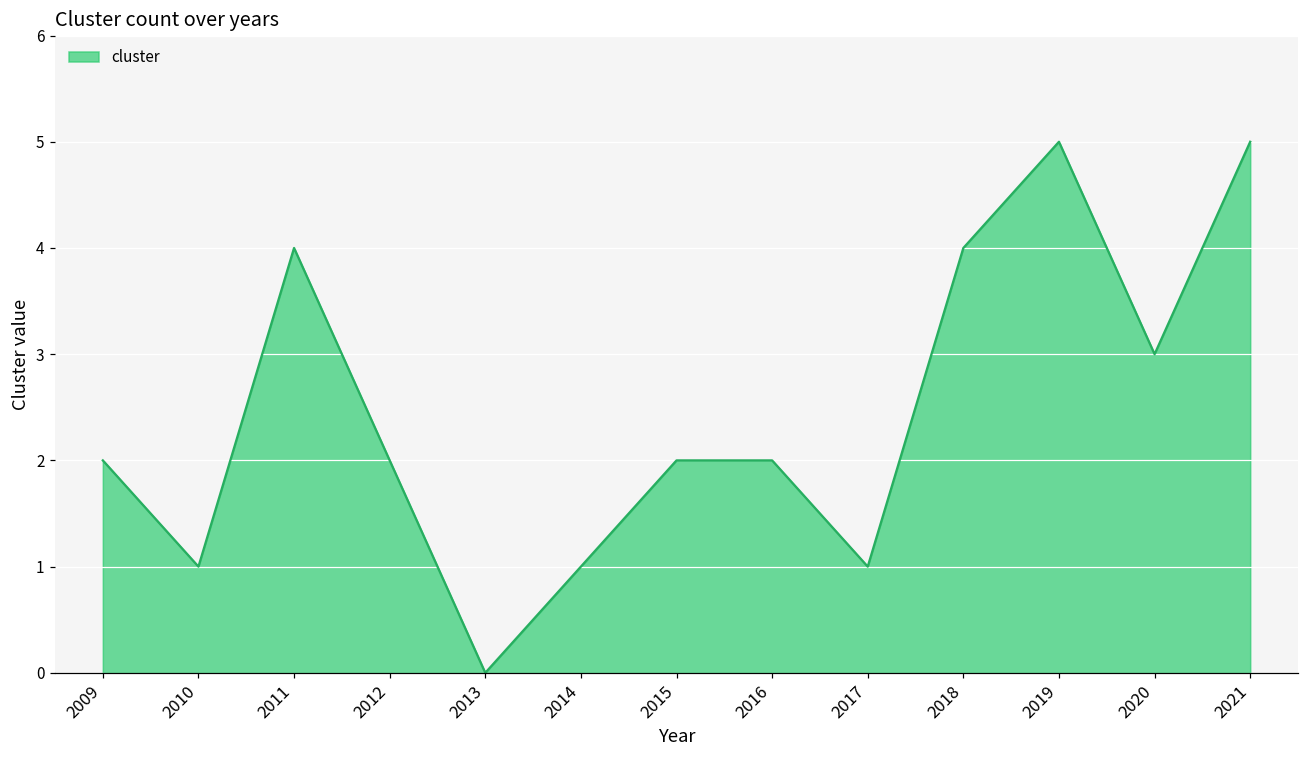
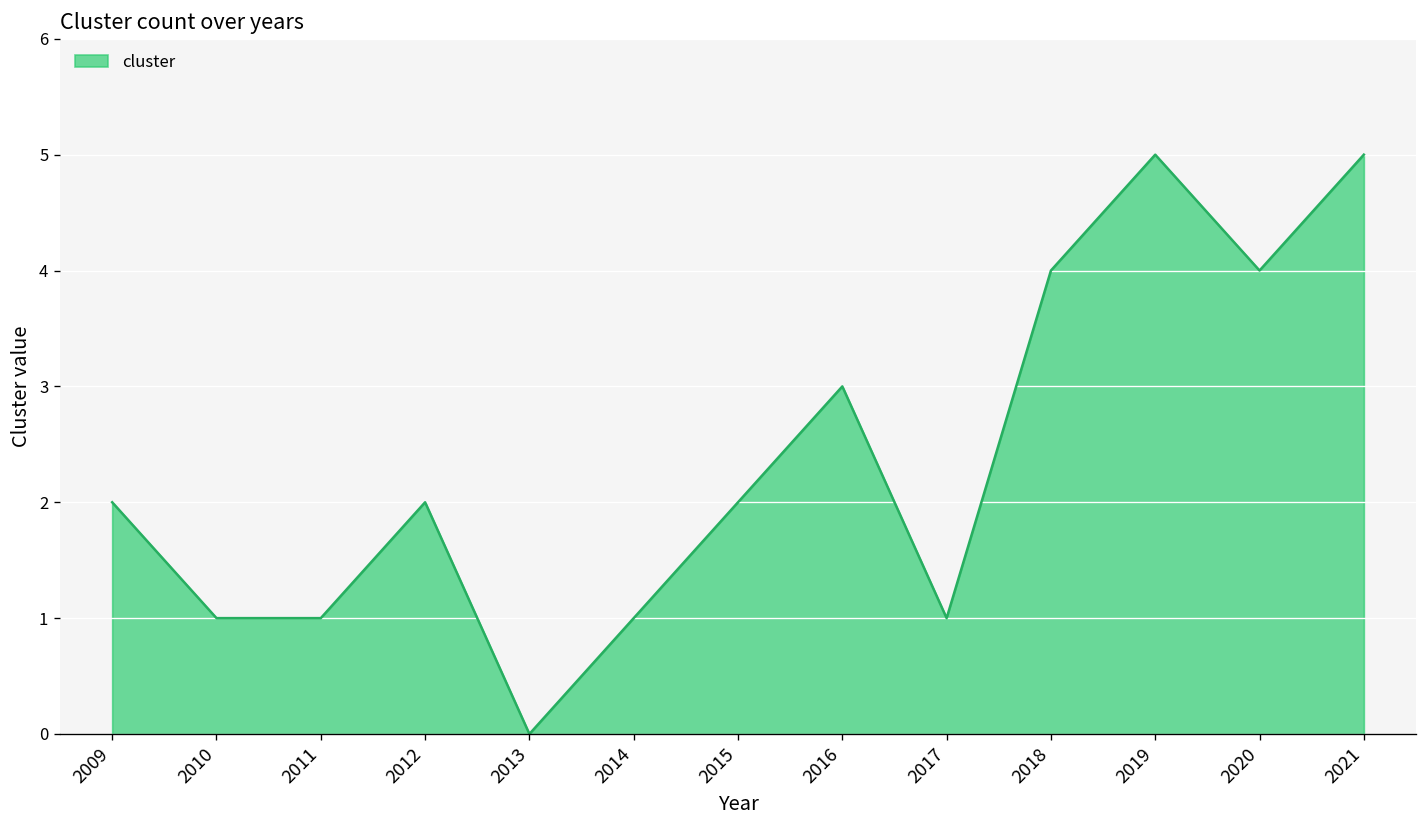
  {
    "2009": 2,
    "2010": 1,
-   "2011": 4,
+   "2011": 1,
    "2012": 2,
    "2013": 0,
    "2014": 1,
    "2015": 2,
-   "2016": 2,
+   "2016": 3,
    "2017": 1,
    "2018": 4,
    "2019": 5,
-   "2020": 3,
+   "2020": 4,
    "2021": 5
  }
